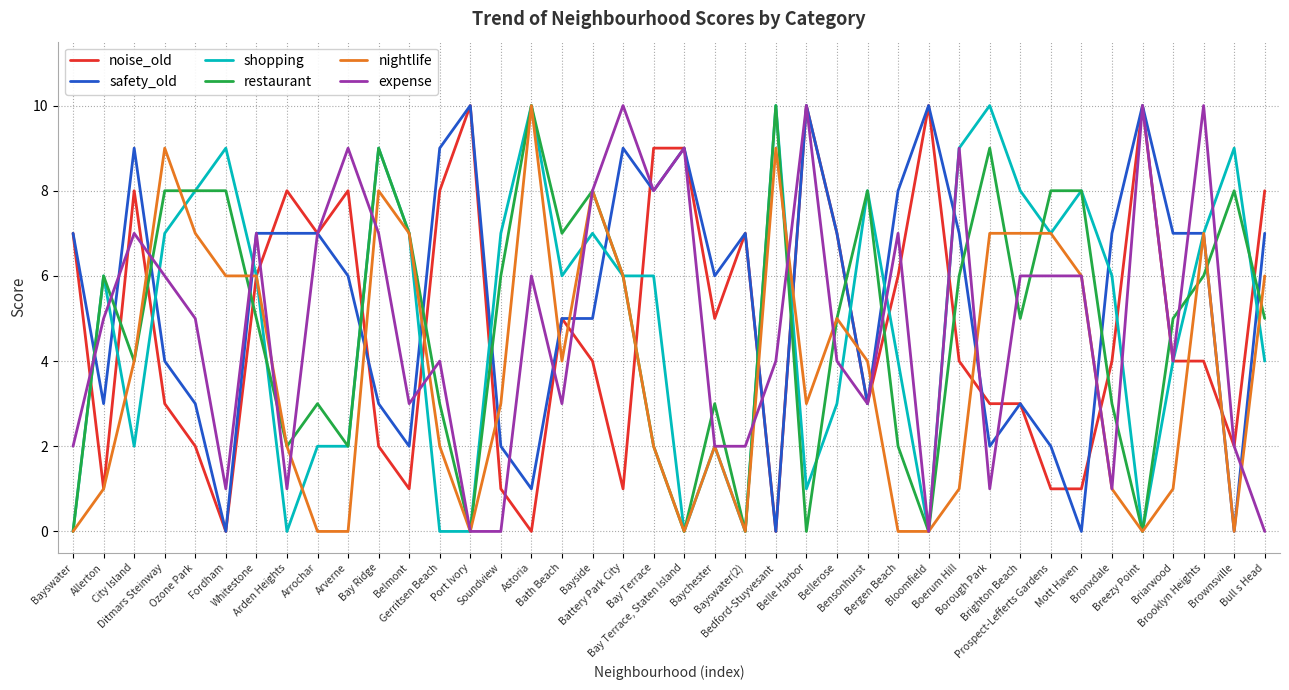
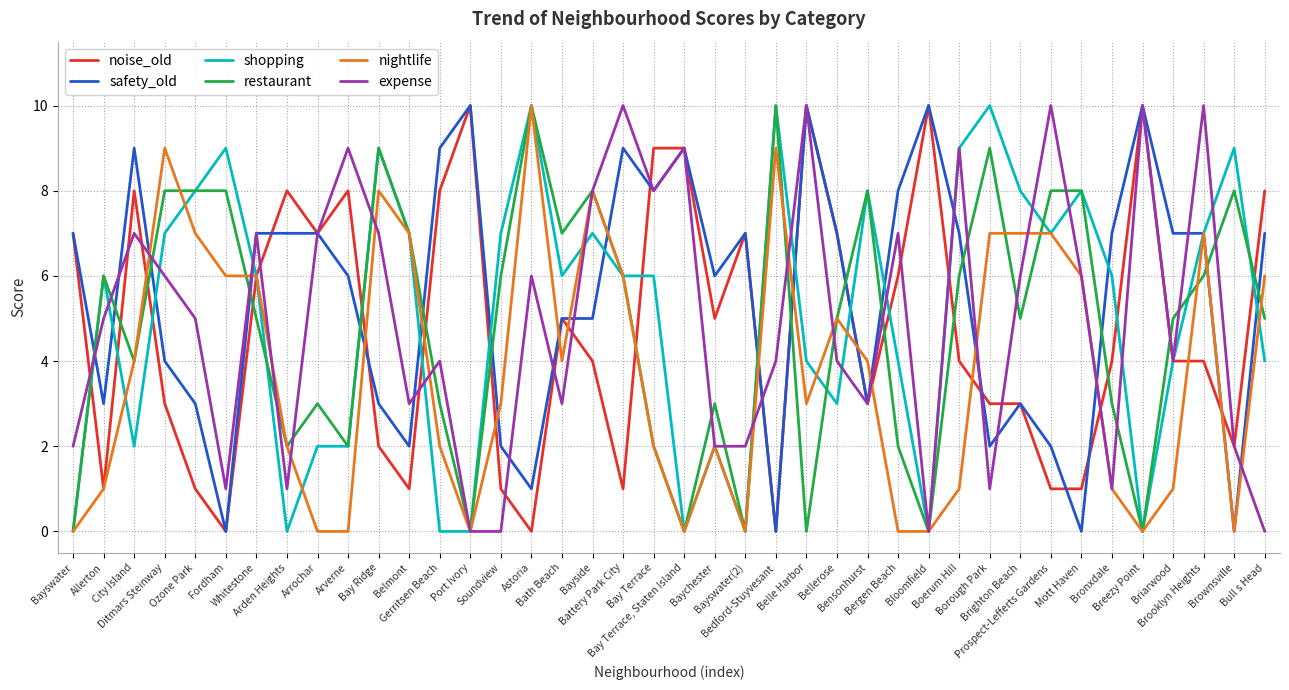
  {
    "noise_old": {
      "City Island": 8,
      "Ditmars Steinway": 3,
-     "Ozone Park": 2,
+     "Ozone Park": 1,
      "Arden Heights": 8,
      "Arverne": 8,
      "Bay Ridge": 2,
      "Belmont": 1,
      "Gerritsen Beach": 8,
      "Soundview": 1,
      "Astoria": 0,
      "Bayside": 4,
      "Battery Park City": 1,
      "Bay Terrace": 9,
      "Baychester": 5,
      "Bergen Beach": 6,
      "Boerum Hill": 4,
      "Borough Park": 3,
      "Prospect-Lefferts Gardens": 1,
      "Mott Haven": 1,
      "Bronxdale": 4,
      "Brooklyn Heights": 4,
      "Bull s Head": 8
    },
    "safety_old": {
      "Allerton": 3,
      "City Island": 9,
      "Ditmars Steinway": 4,
      "Ozone Park": 3,
      "Arden Heights": 7,
      "Arverne": 6,
      "Bay Ridge": 3,
      "Belmont": 2,
      "Gerritsen Beach": 9,
      "Soundview": 2,
      "Astoria": 1,
      "Bayside": 5,
      "Battery Park City": 9,
      "Baychester": 6,
      "Bergen Beach": 8,
      "Boerum Hill": 7,
      "Borough Park": 2,
      "Prospect-Lefferts Gardens": 2,
      "Mott Haven": 0,
      "Bronxdale": 7,
      "Briarwood": 7,
      "Bull s Head": 7
    },
    "shopping": {
      "City Island": 2,
      "Ditmars Steinway": 7,
      "Fordham": 9,
      "Arden Heights": 0,
      "Arrochar": 2,
      "Gerritsen Beach": 0,
      "Soundview": 7,
      "Bath Beach": 6,
      "Bayside": 7,
      "Bay Terrace": 6,
-     "Belle Harbor": 1,
+     "Belle Harbor": 4,
      "Bellerose": 3,
      "Bergen Beach": 4,
      "Borough Park": 10,
      "Brighton Beach": 8,
      "Bronxdale": 6,
      "Brownsville": 9,
      "Bull s Head": 4
    },
    "restaurant": {
      "Ditmars Steinway": 8,
      "Fordham": 8,
      "Whitestone": 5,
      "Arrochar": 3,
      "Gerritsen Beach": 3,
      "Soundview": 6,
      "Bath Beach": 7,
      "Baychester": 3,
      "Belle Harbor": 0,
      "Bergen Beach": 2,
      "Boerum Hill": 6,
      "Borough Park": 9,
      "Brighton Beach": 5,
      "Prospect-Lefferts Gardens": 8,
      "Bronxdale": 3,
      "Briarwood": 5,
      "Brooklyn Heights": 6,
      "Brownsville": 8,
      "Bull s Head": 5
    },
    "nightlife": {
      "Ditmars Steinway": 9,
      "Ozone Park": 7,
      "Fordham": 6,
      "Arrochar": 0,
      "Arverne": 0,
      "Bay Ridge": 8,
      "Gerritsen Beach": 2,
      "Soundview": 3,
      "Bath Beach": 4,
      "Bedford-Stuyvesant": 9,
      "Belle Harbor": 3,
      "Bensonhurst": 4,
      "Bergen Beach": 0,
      "Boerum Hill": 1,
      "Borough Park": 7,
      "Brighton Beach": 7,
      "Briarwood": 1,
      "Bull s Head": 6
    },
    "expense": {
      "Bayswater": 2,
      "Allerton": 5,
      "City Island": 7,
      "Ditmars Steinway": 6,
      "Ozone Park": 5,
      "Fordham": 1,
      "Arden Heights": 1,
      "Arverne": 9,
      "Bay Ridge": 7,
      "Belmont": 3,
      "Gerritsen Beach": 4,
      "Soundview": 0,
      "Astoria": 6,
      "Bath Beach": 3,
      "Battery Park City": 10,
      "Bayswater(2)": 2,
      "Bedford-Stuyvesant": 4,
      "Bellerose": 4,
      "Bergen Beach": 7,
      "Borough Park": 1,
      "Brighton Beach": 6,
-     "Prospect-Lefferts Gardens": 6,
+     "Prospect-Lefferts Gardens": 10,
      "Brooklyn Heights": 10,
      "Bull s Head": 0
    }
  }
